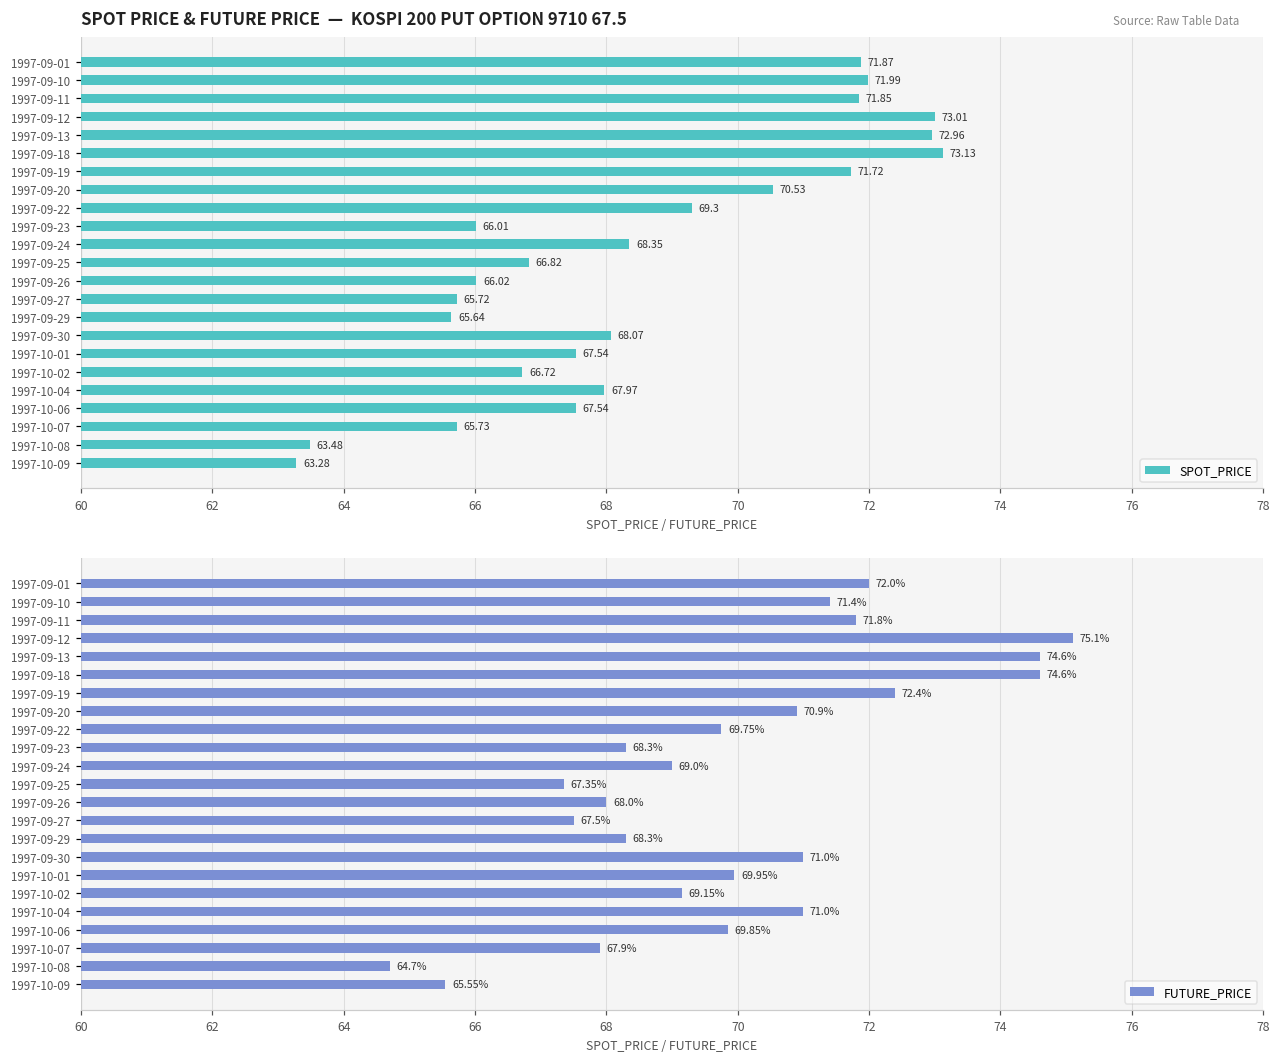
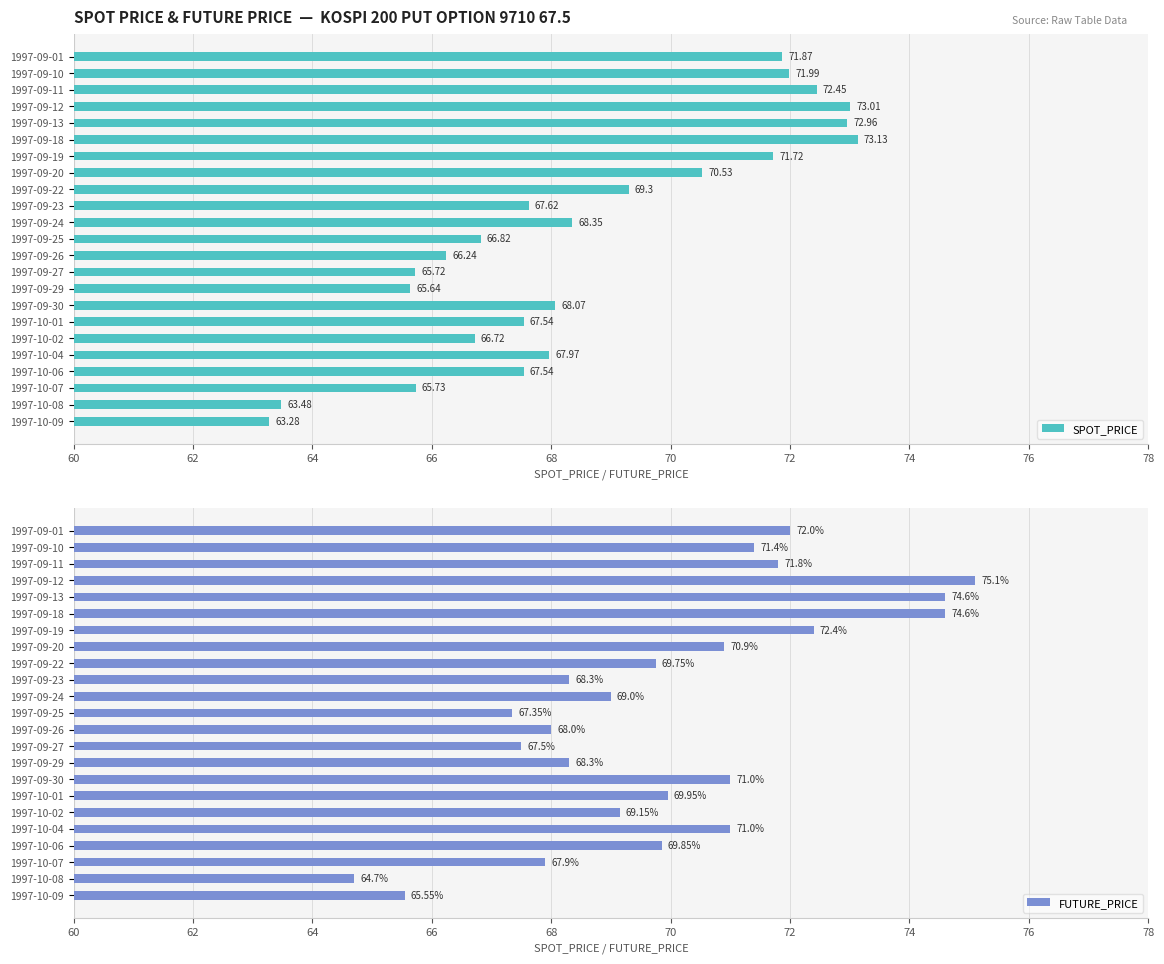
  {
    "SPOT PRICE & FUTURE PRICE — KOSPI 200 PUT OPTION 9710 67.5": {
      "1997-09-01": 71.87,
      "1997-09-10": 71.99,
-     "1997-09-11": 71.85,
+     "1997-09-11": 72.45,
      "1997-09-12": 73.01,
      "1997-09-13": 72.96,
      "1997-09-18": 73.13,
      "1997-09-19": 71.72,
      "1997-09-20": 70.53,
      "1997-09-22": 69.3,
-     "1997-09-23": 66.01,
+     "1997-09-23": 67.62,
      "1997-09-24": 68.35,
      "1997-09-25": 66.82,
-     "1997-09-26": 66.02,
+     "1997-09-26": 66.24,
      "1997-09-27": 65.72,
      "1997-09-29": 65.64,
      "1997-09-30": 68.07,
      "1997-10-01": 67.54,
      "1997-10-02": 66.72,
      "1997-10-04": 67.97,
      "1997-10-06": 67.54,
      "1997-10-07": 65.73,
      "1997-10-08": 63.48,
      "1997-10-09": 63.28
    }
  }
